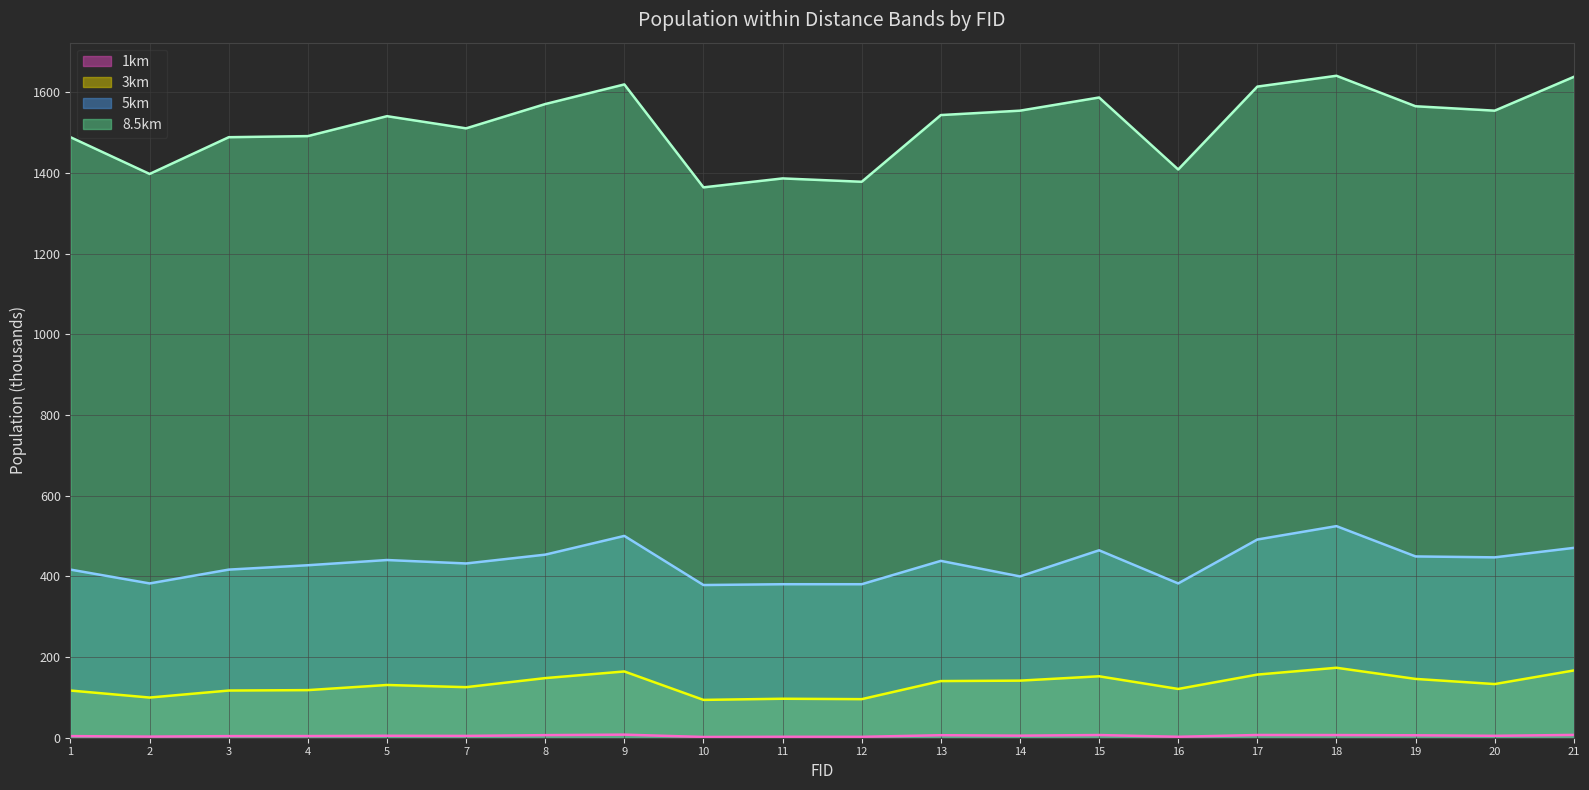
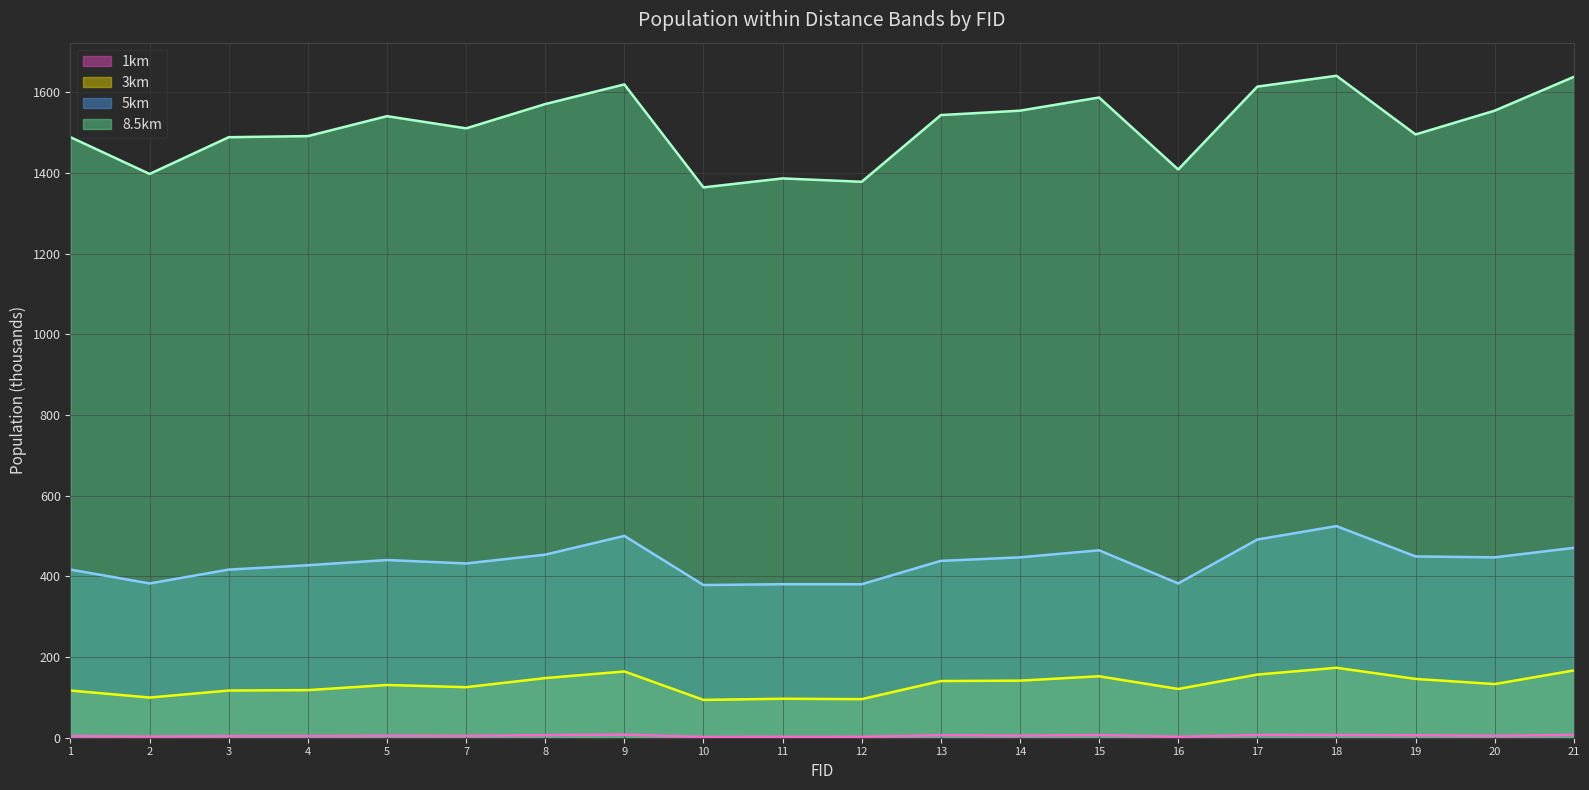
  {
    "1km": {
      "1": 0,
      "2": 0,
      "3": 0,
      "4": 0,
      "5": 0,
      "7": 0,
      "8": 10,
      "9": 10,
      "10": 0,
      "11": 0,
      "12": 0,
      "13": 10,
      "14": 10,
      "15": 10,
      "16": 0,
      "17": 10,
      "18": 10,
      "19": 10,
      "20": 0,
      "21": 10
    },
    "3km": {
      "1": 120,
      "2": 100,
      "3": 120,
      "4": 120,
      "5": 130,
      "7": 130,
      "8": 150,
      "9": 160,
      "10": 90,
      "11": 100,
      "12": 100,
      "13": 140,
      "14": 140,
      "15": 150,
      "16": 120,
      "17": 160,
      "18": 170,
      "19": 150,
      "20": 130,
      "21": 170
    },
    "5km": {
      "1": 420,
      "2": 380,
      "3": 420,
      "4": 430,
      "5": 440,
      "7": 430,
      "8": 450,
      "9": 500,
      "10": 380,
      "11": 380,
      "12": 380,
      "13": 440,
-     "14": 400,
+     "14": 450,
      "15": 460,
      "16": 380,
      "17": 490,
      "18": 520,
      "19": 450,
      "20": 450,
      "21": 470
    },
    "8.5km": {
      "1": 1490,
      "2": 1400,
      "3": 1490,
      "4": 1490,
      "5": 1540,
      "7": 1510,
      "8": 1570,
      "9": 1620,
      "10": 1360,
      "11": 1390,
      "12": 1380,
      "13": 1540,
      "14": 1550,
      "15": 1590,
      "16": 1410,
      "17": 1610,
      "18": 1640,
-     "19": 1570,
+     "19": 1500,
      "20": 1550,
      "21": 1640
    }
  }
